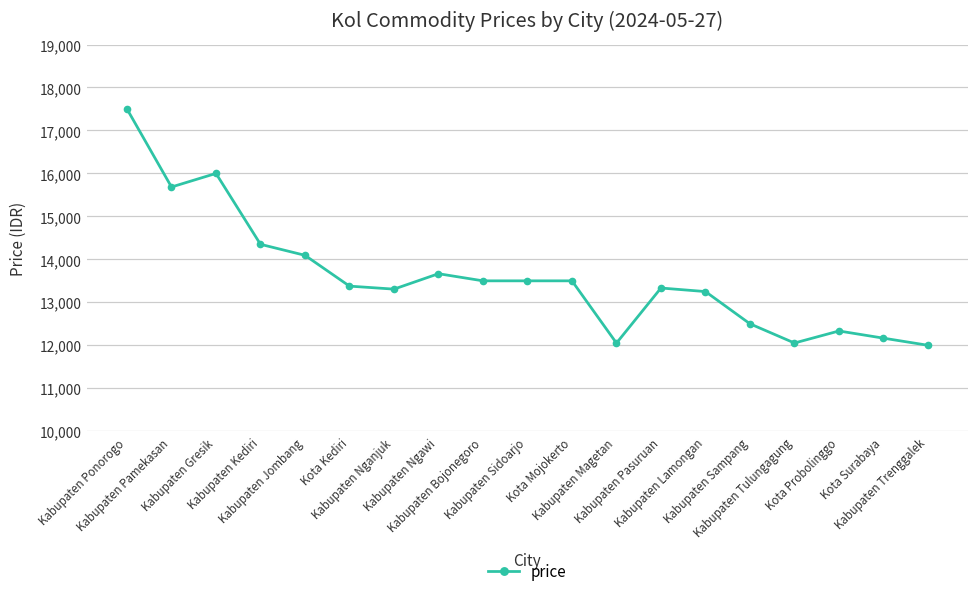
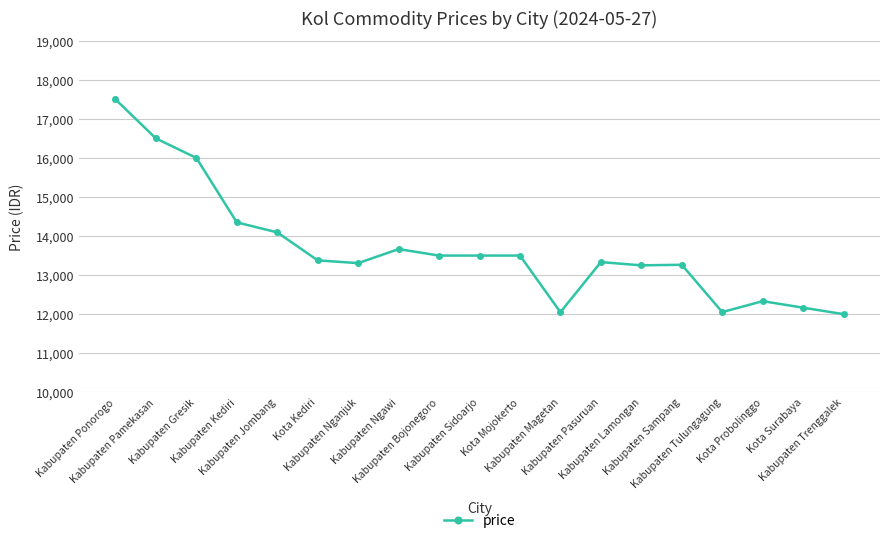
  {
    "Kabupaten Ponorogo": "17,500",
-   "Kabupaten Pamekasan": "15,700",
+   "Kabupaten Pamekasan": "16,500",
    "Kabupaten Gresik": "16,000",
    "Kabupaten Kediri": "14,400",
    "Kabupaten Jombang": "14,100",
    "Kota Kediri": "13,400",
    "Kabupaten Nganjuk": "13,300",
    "Kabupaten Ngawi": "13,700",
    "Kabupaten Bojonegoro": "13,500",
    "Kabupaten Sidoarjo": "13,500",
    "Kota Mojokerto": "13,500",
    "Kabupaten Magetan": "12,100",
    "Kabupaten Pasuruan": "13,300",
    "Kabupaten Lamongan": "13,300",
-   "Kabupaten Sampang": "12,500",
+   "Kabupaten Sampang": "13,300",
    "Kabupaten Tulungagung": "12,100",
    "Kota Probolinggo": "12,300",
    "Kota Surabaya": "12,200",
    "Kabupaten Trenggalek": "12,000"
  }
